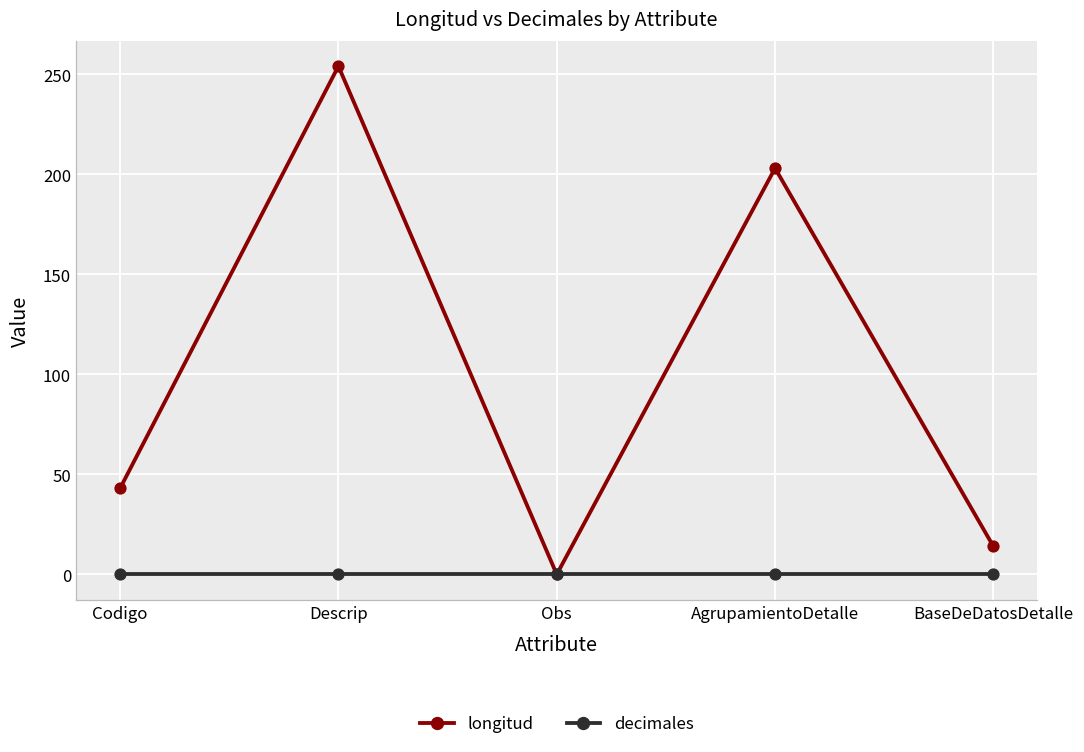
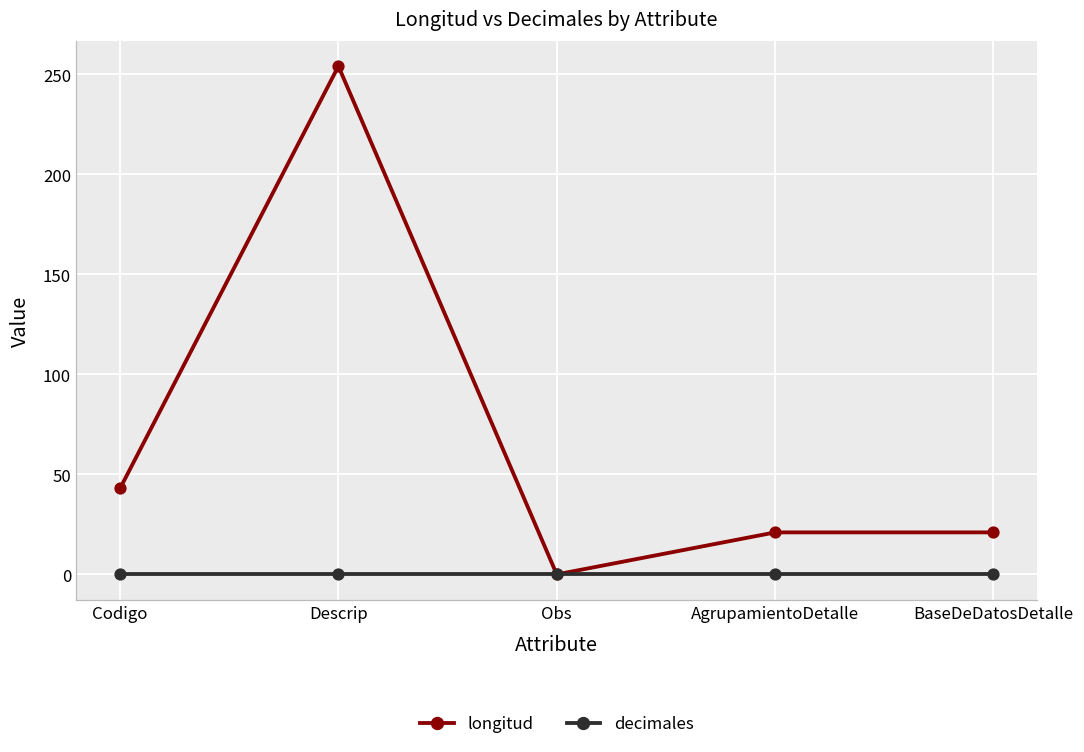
  {
    "longitud": {
      "Codigo": 43,
      "Descrip": 254,
-     "AgrupamientoDetalle": 203,
-     "BaseDeDatosDetalle": 14
+     "AgrupamientoDetalle": 21,
+     "BaseDeDatosDetalle": 21
    },
    "decimales": {
      "Codigo": 0,
      "Descrip": 0,
      "AgrupamientoDetalle": 0,
      "BaseDeDatosDetalle": 0
    }
  }
